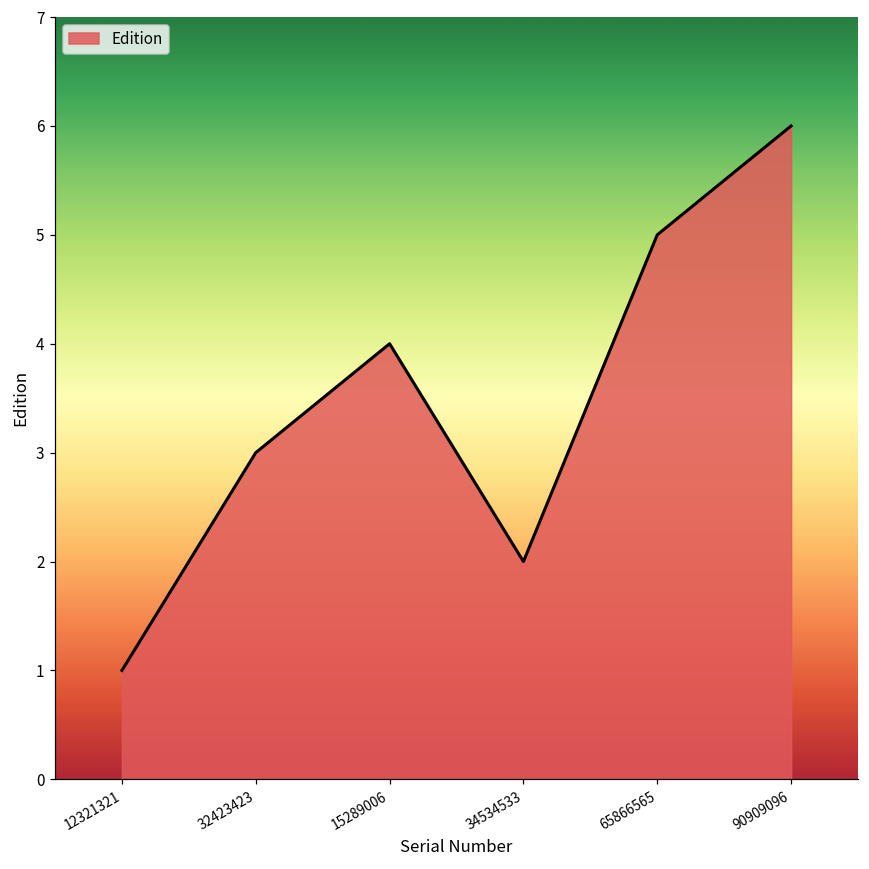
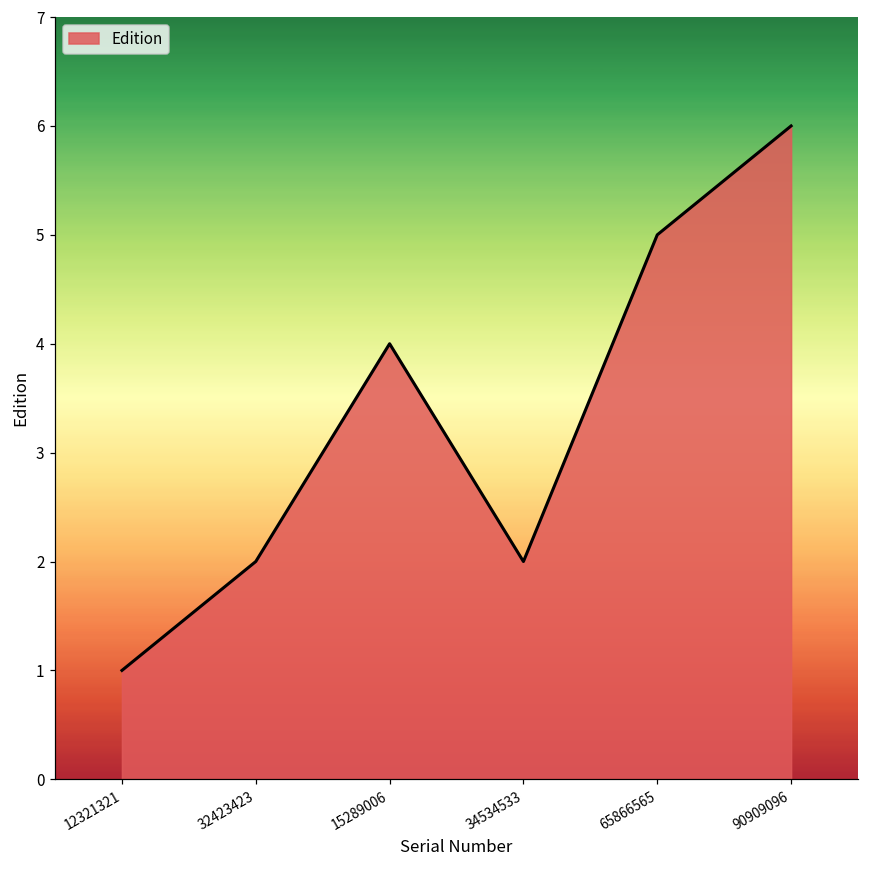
  {
    "12321321": 1,
-   "32423423": 3,
+   "32423423": 2,
    "15289006": 4,
    "34534533": 2,
    "65866565": 5,
    "90909096": 6
  }
